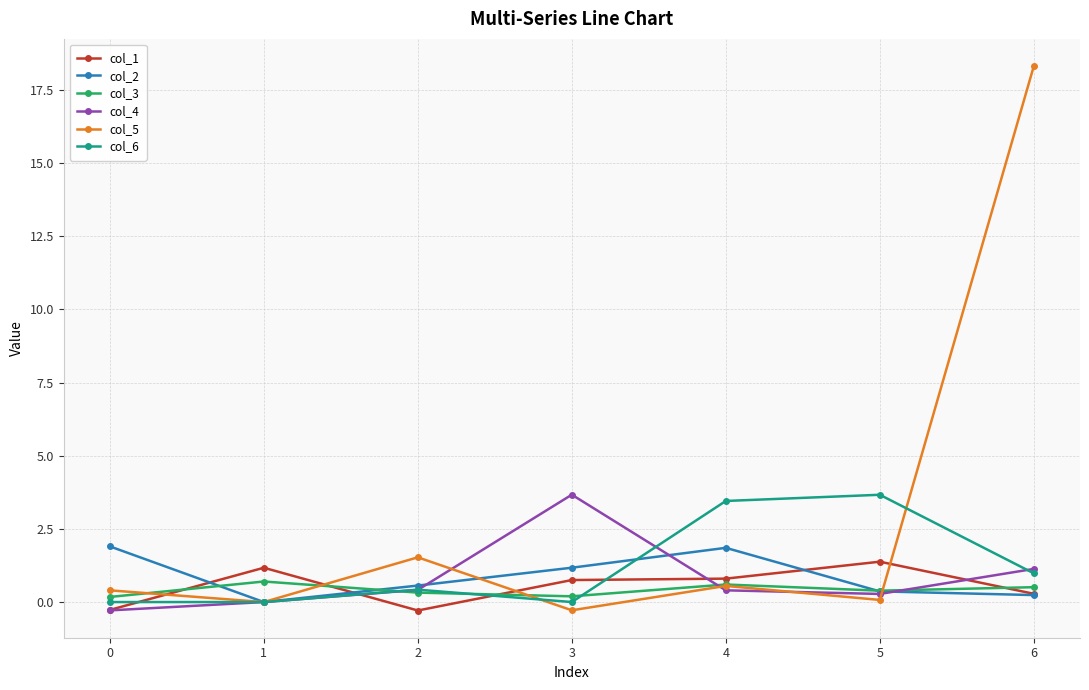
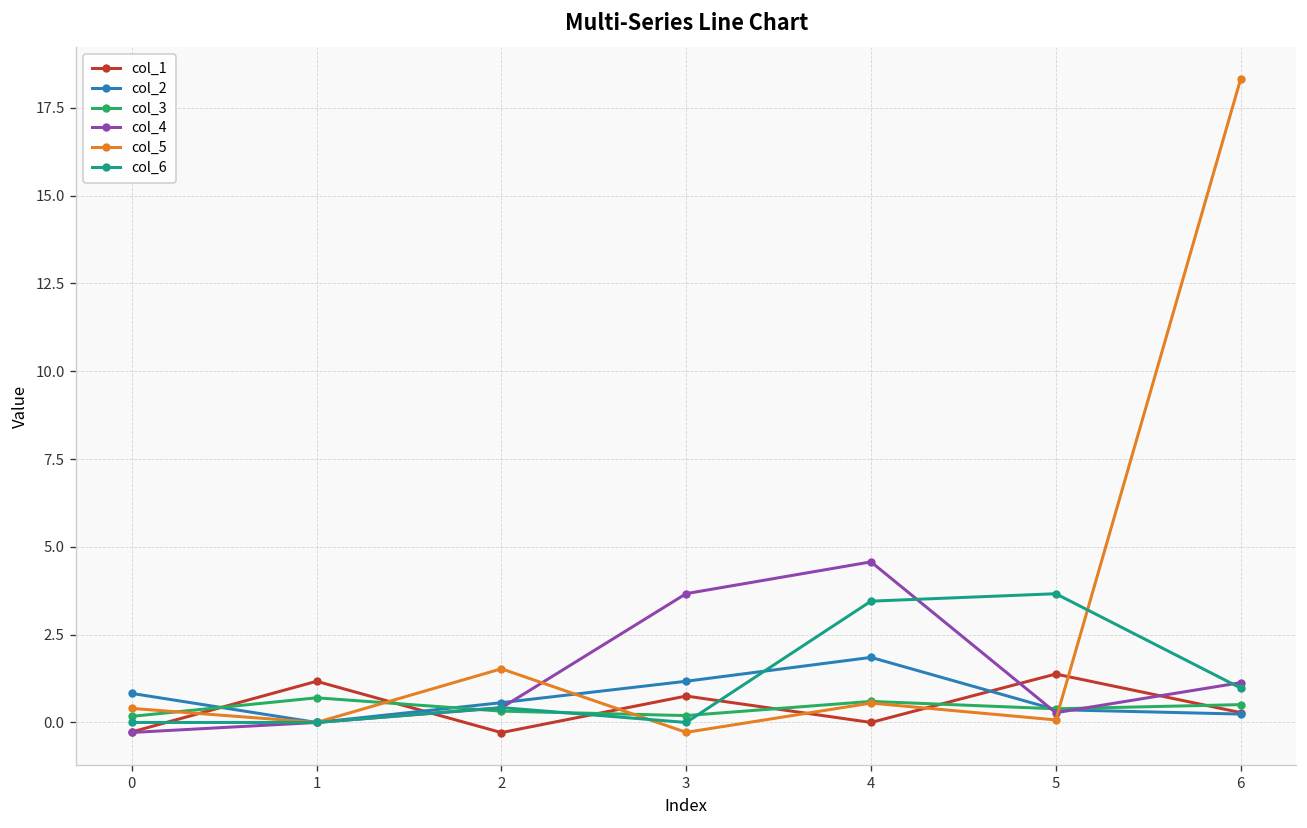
  {
    "col_1": {
      "1": 1.2,
      "2": -0.3,
      "3": 0.8,
-     "4": 0.8,
+     "4": 0.0,
      "5": 1.4
    },
    "col_2": {
-     "0": 1.9,
+     "0": 0.8,
      "2": 0.6,
      "3": 1.2,
      "4": 1.9
    },
    "col_4": {
      "3": 3.7,
-     "4": 0.4,
+     "4": 4.6,
      "6": 1.1
    },
    "col_5": {
      "0": 0.4,
      "2": 1.5,
      "3": -0.3,
      "5": 0.1,
      "6": 18.3
    }
  }
